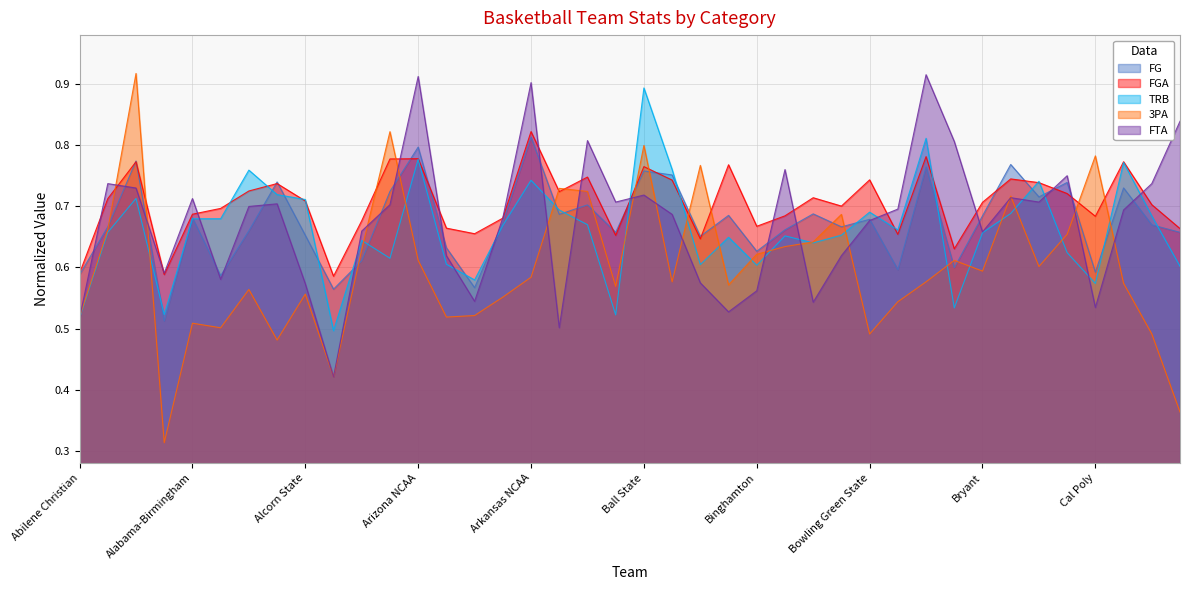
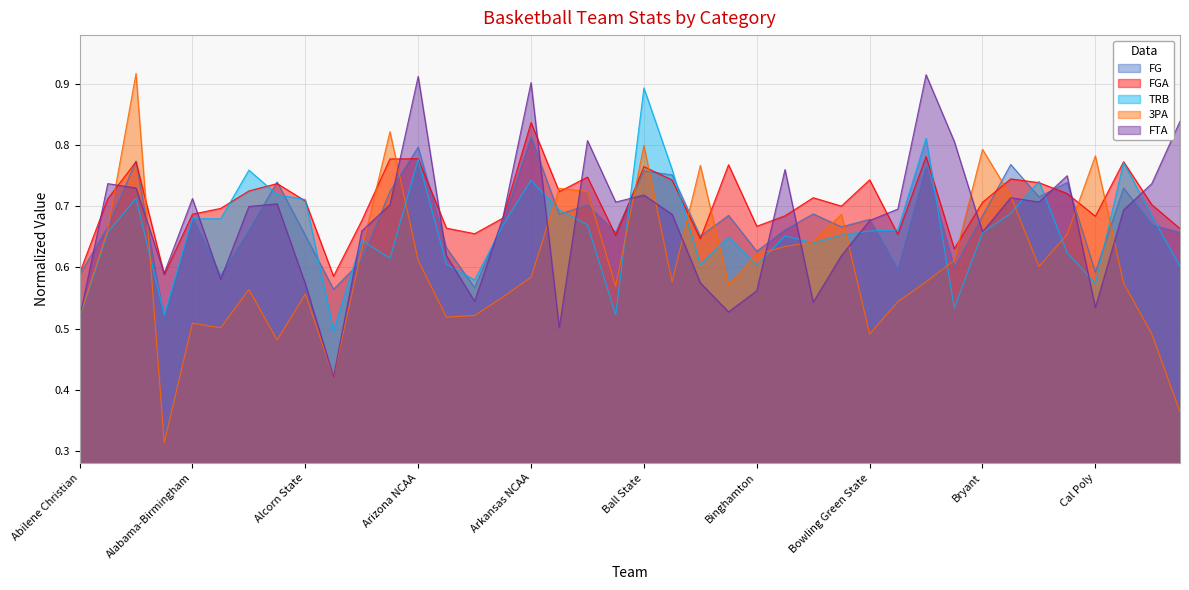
  {
    "FGA": {
      "Alabama-Birmingham": 0.69,
-     "Arkansas NCAA": 0.82,
+     "Arkansas NCAA": 0.84,
      "Ball State": 0.76,
      "Binghamton": 0.67,
      "Bowling Green State": 0.74,
      "Bryant": 0.71,
      "Cal Poly": 0.68
    },
    "TRB": {
      "Arkansas NCAA": 0.74,
      "Ball State": 0.89,
      "Binghamton": 0.60,
-     "Bowling Green State": 0.69,
+     "Bowling Green State": 0.66,
      "Cal Poly": 0.57
    },
    "3PA": {
      "Alabama-Birmingham": 0.51,
      "Alcorn State": 0.56,
      "Arizona NCAA": 0.61,
      "Arkansas NCAA": 0.58,
      "Ball State": 0.80,
      "Binghamton": 0.62,
      "Bowling Green State": 0.49,
-     "Bryant": 0.59,
+     "Bryant": 0.79,
      "Cal Poly": 0.78
    }
  }
